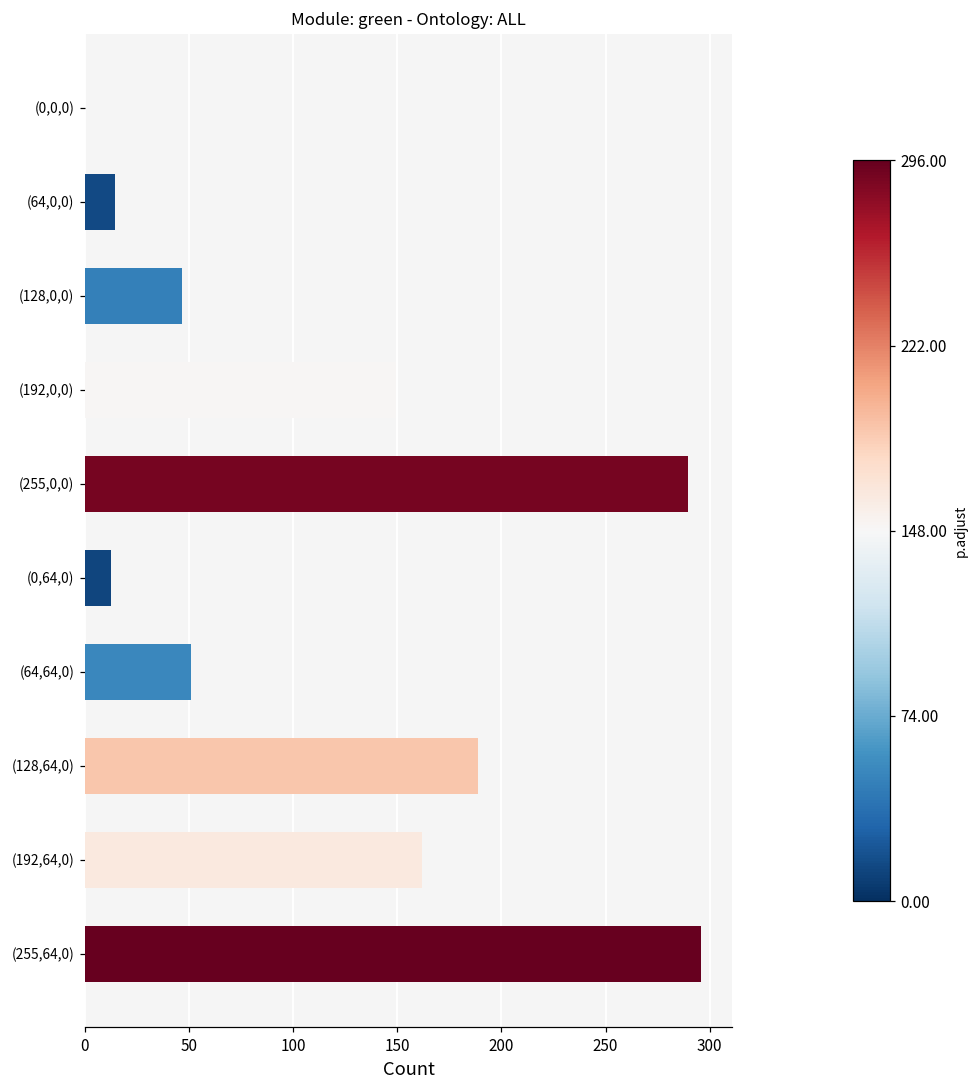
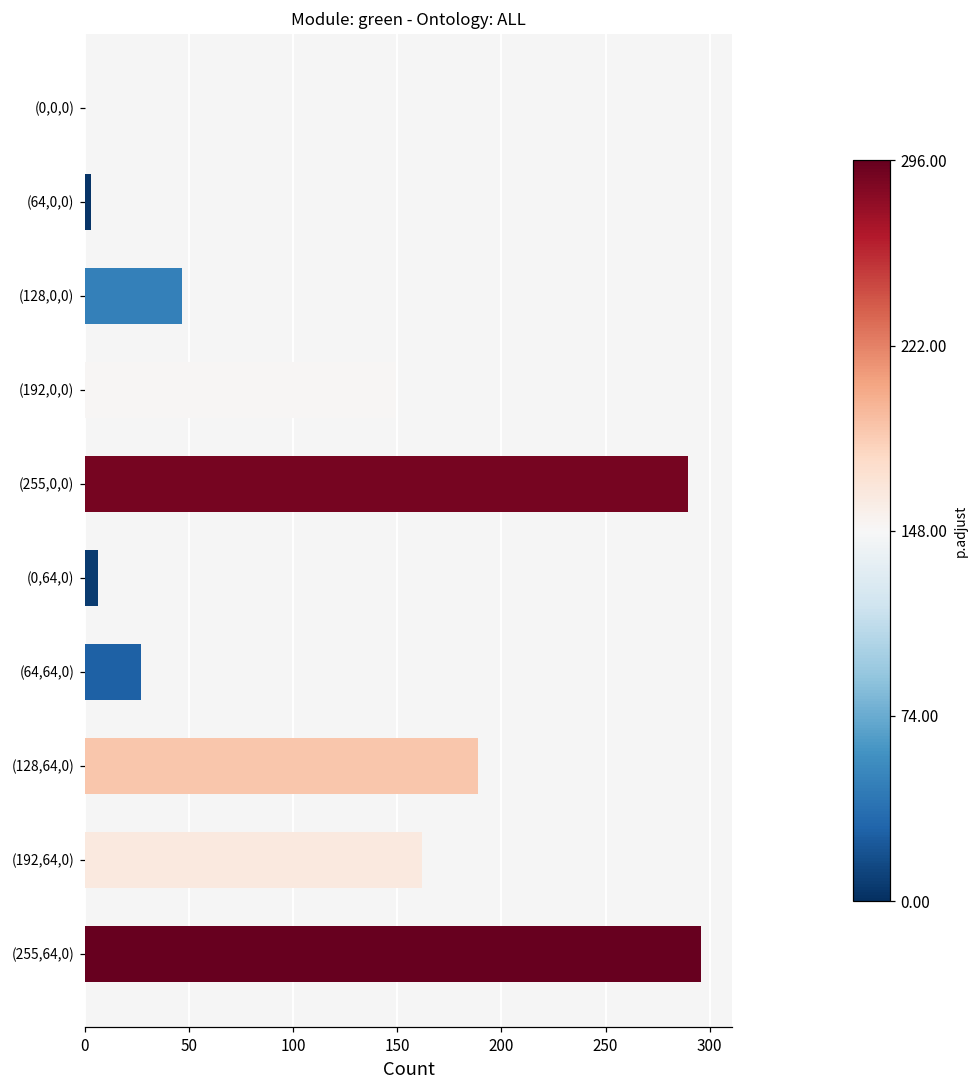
  {
    "(0,0,0)": 0,
-   "(64,0,0)": 15,
+   "(64,0,0)": 3,
    "(128,0,0)": 47,
    "(192,0,0)": 149,
    "(255,0,0)": 289,
-   "(0,64,0)": 13,
-   "(64,64,0)": 51,
+   "(0,64,0)": 6,
+   "(64,64,0)": 27,
    "(128,64,0)": 189,
    "(192,64,0)": 162,
    "(255,64,0)": 296
  }
